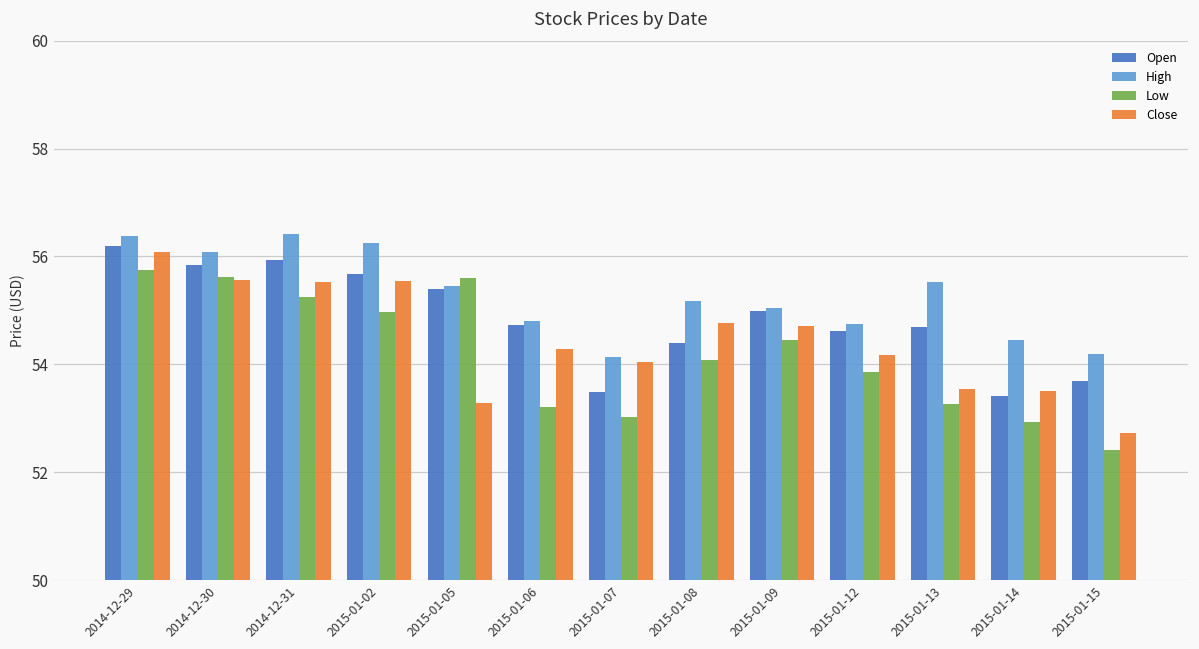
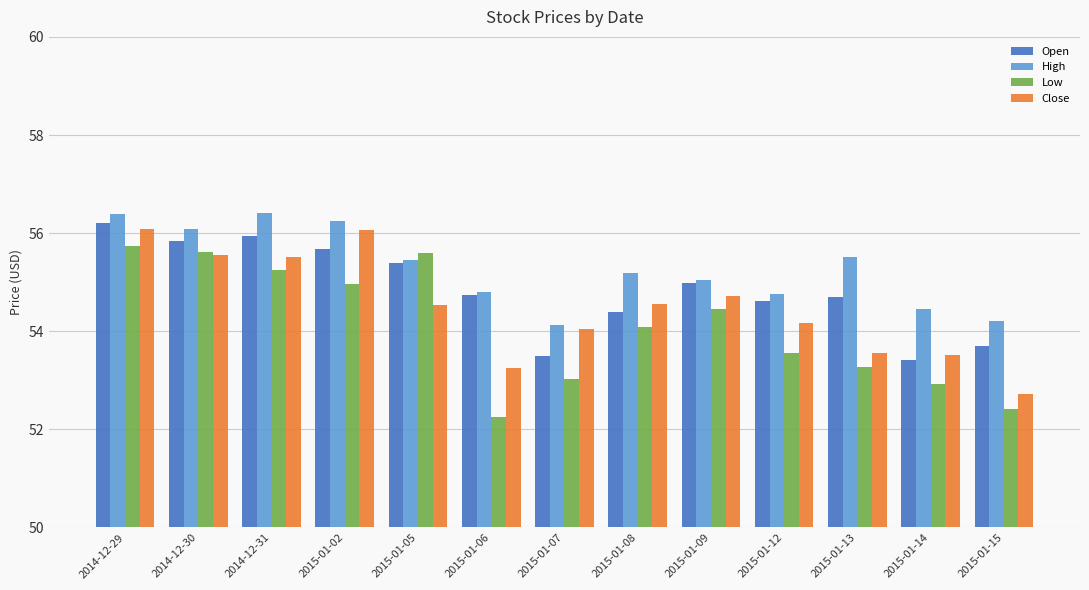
  {
    "Low": {
      "2014-12-29": 55.7,
      "2014-12-30": 55.6,
      "2014-12-31": 55.3,
      "2015-01-02": 55.0,
      "2015-01-05": 55.6,
-     "2015-01-06": 53.2,
+     "2015-01-06": 52.3,
      "2015-01-07": 53.0,
      "2015-01-08": 54.1,
      "2015-01-09": 54.5,
-     "2015-01-12": 53.9,
+     "2015-01-12": 53.6,
      "2015-01-13": 53.3,
      "2015-01-14": 52.9,
      "2015-01-15": 52.4
    },
    "Close": {
      "2014-12-29": 56.1,
      "2014-12-30": 55.6,
      "2014-12-31": 55.5,
-     "2015-01-02": 55.5,
-     "2015-01-05": 53.3,
-     "2015-01-06": 54.3,
+     "2015-01-02": 56.1,
+     "2015-01-05": 54.5,
+     "2015-01-06": 53.3,
      "2015-01-07": 54.1,
-     "2015-01-08": 54.8,
+     "2015-01-08": 54.6,
      "2015-01-09": 54.7,
      "2015-01-12": 54.2,
      "2015-01-13": 53.6,
      "2015-01-14": 53.5,
      "2015-01-15": 52.7
    }
  }
